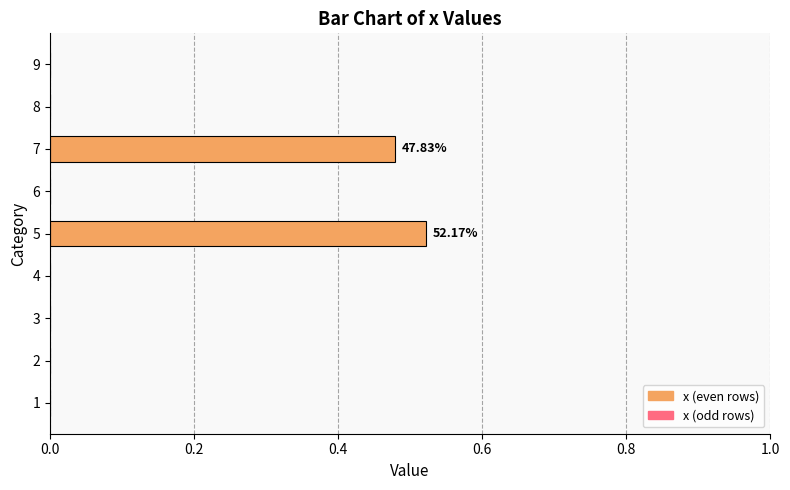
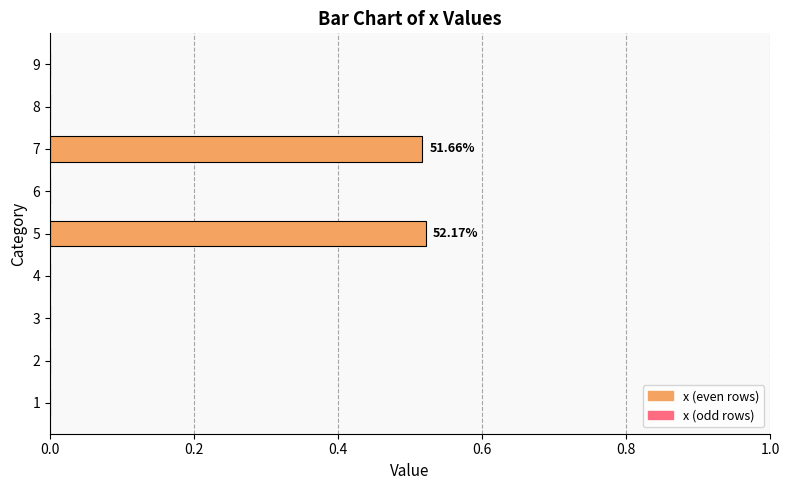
  {
-   "7": "47.83%",
+   "7": "51.66%",
    "5": "52.17%"
  }
